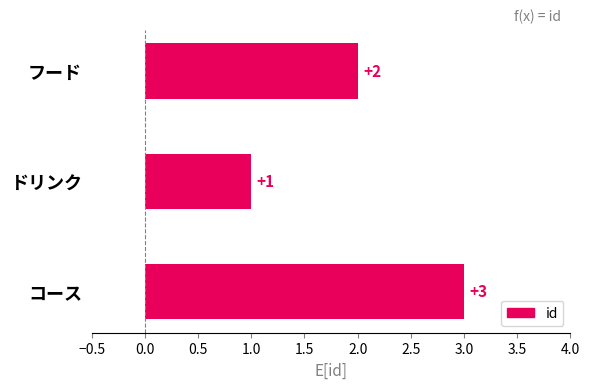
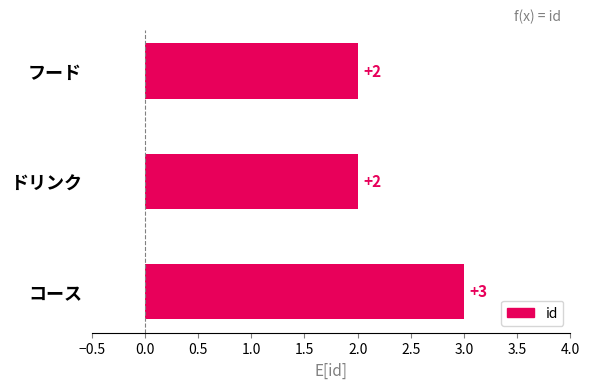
  {
    "フード": "+2",
-   "ドリンク": "+1",
+   "ドリンク": "+2",
    "コース": "+3"
  }
